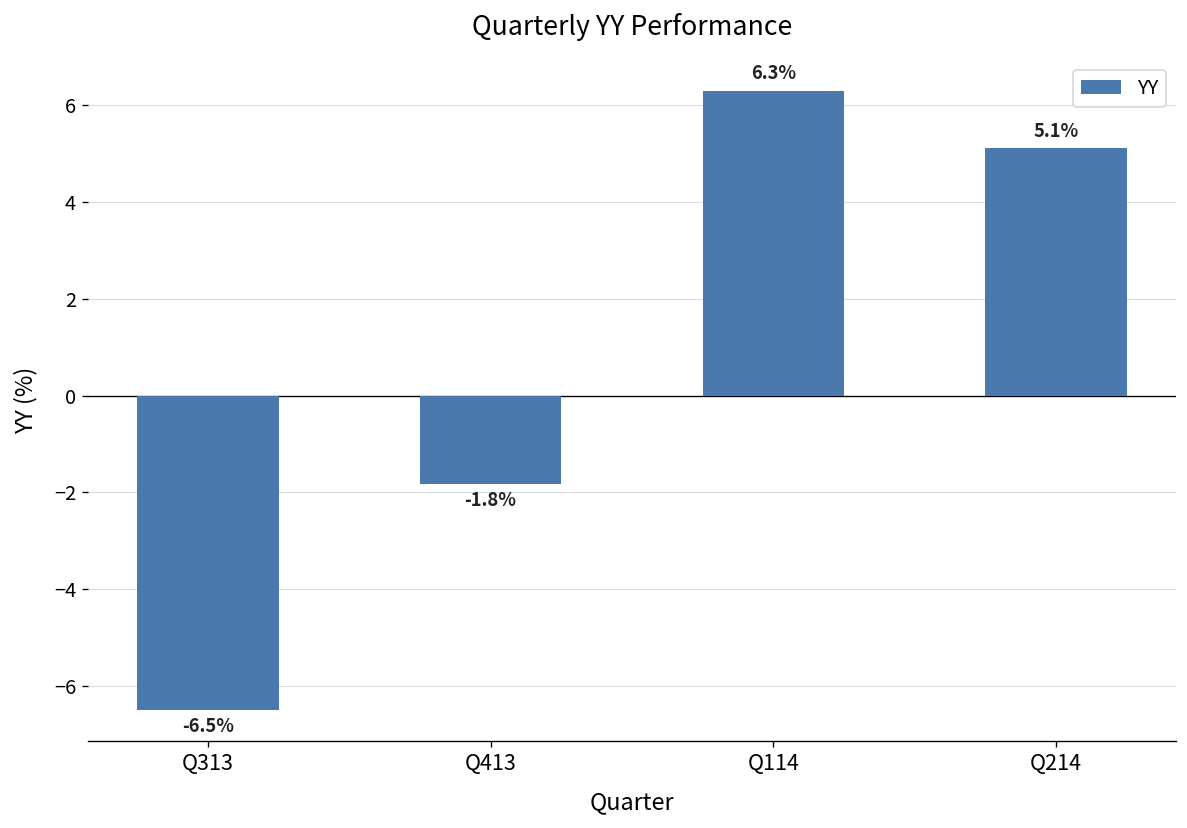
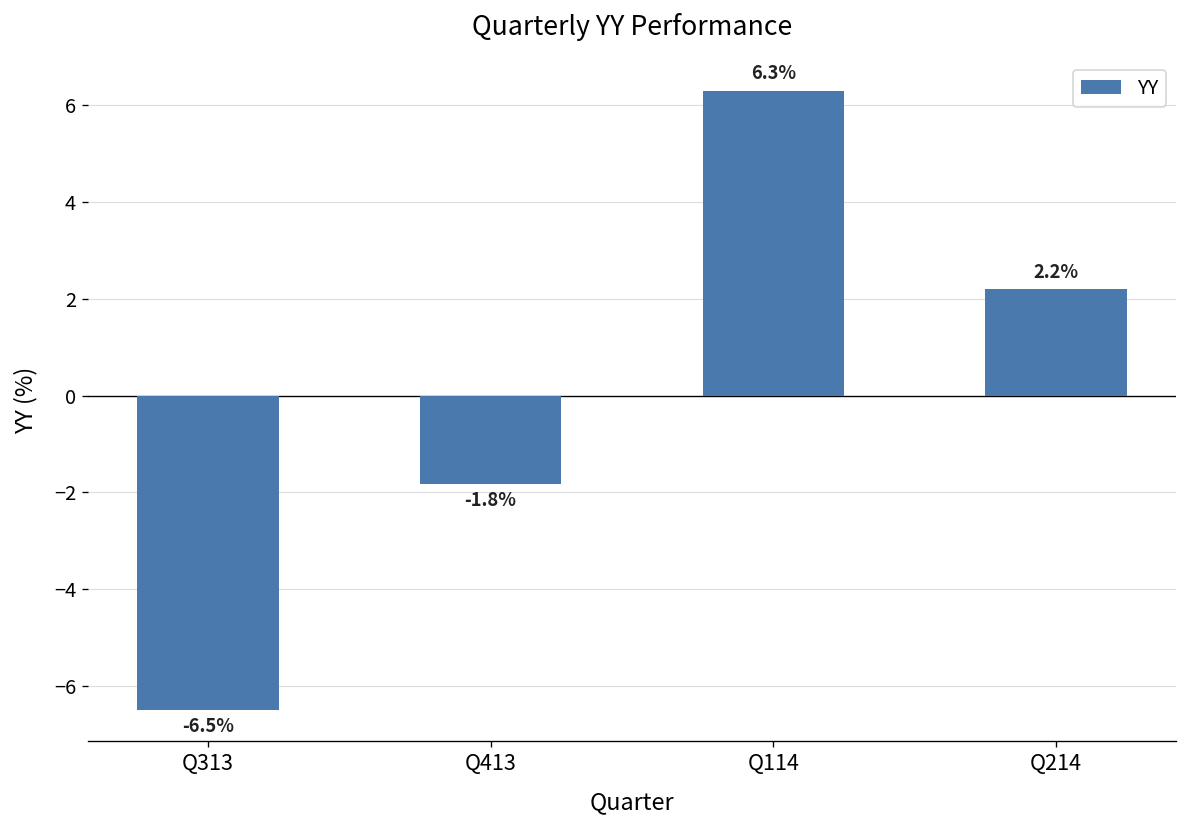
  {
    "Q313": "-6.5%",
    "Q413": "-1.8%",
    "Q114": "6.3%",
-   "Q214": "5.1%"
+   "Q214": "2.2%"
  }
